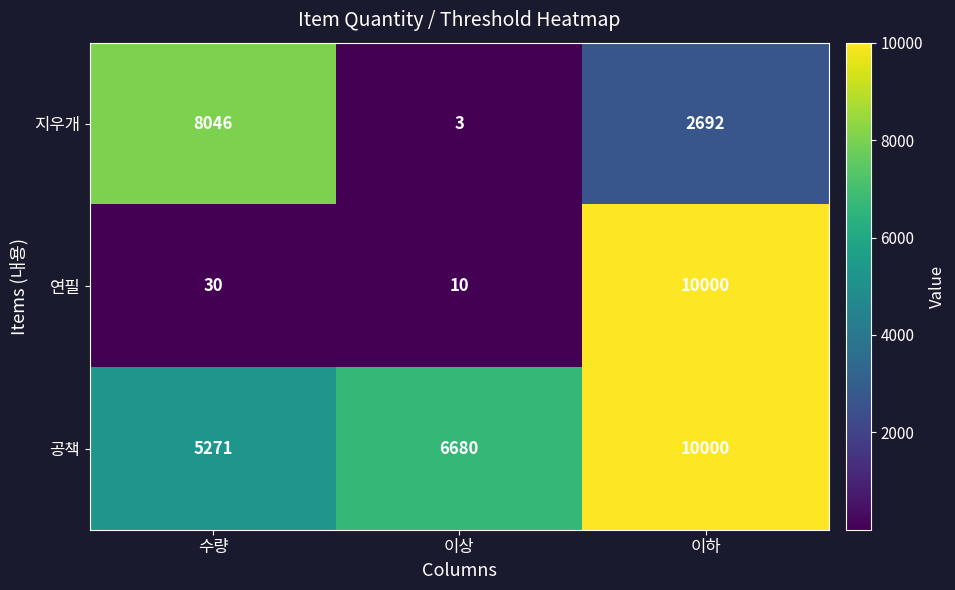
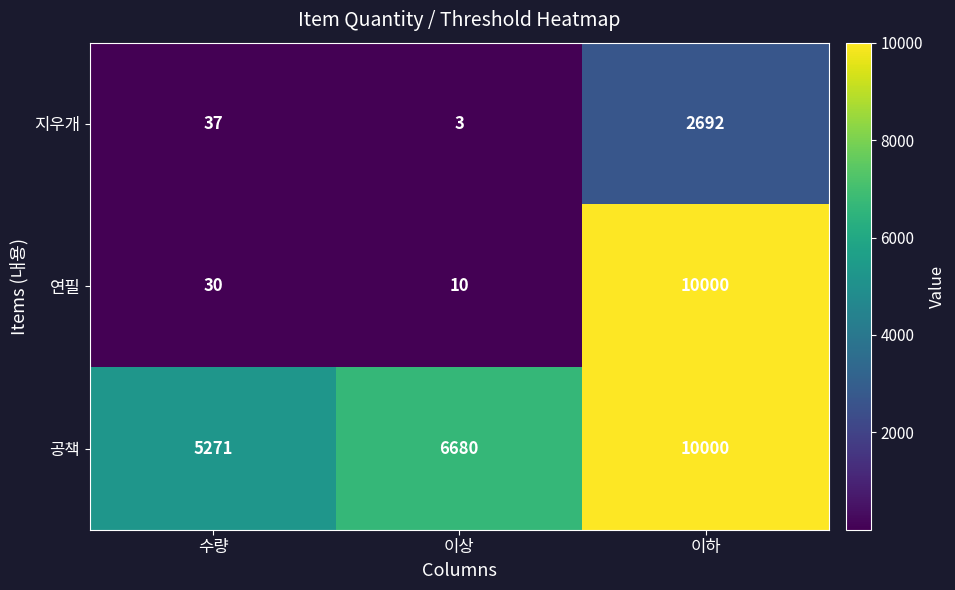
  {
    "지우개": {
-     "수량": 8046,
+     "수량": 37,
      "이상": 3,
      "이하": 2692
    },
    "연필": {
      "수량": 30,
      "이상": 10,
      "이하": 10000
    },
    "공책": {
      "수량": 5271,
      "이상": 6680,
      "이하": 10000
    }
  }
